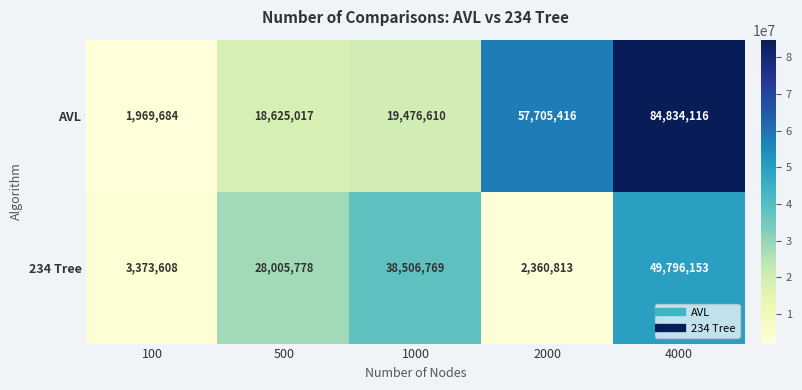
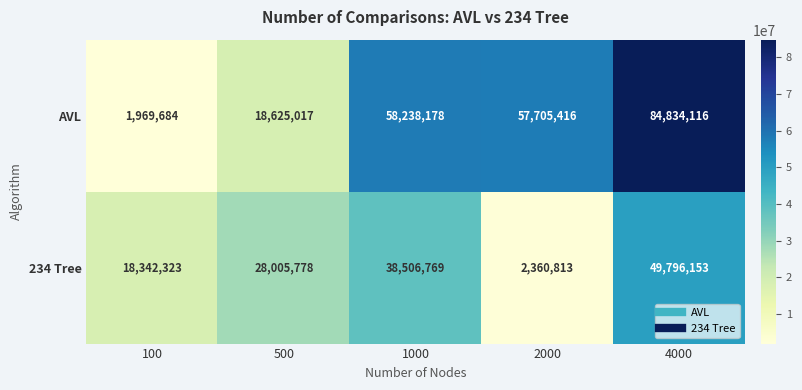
  {
    "AVL": {
      "100": "1,969,684",
      "500": "18,625,017",
-     "1000": "19,476,610",
+     "1000": "58,238,178",
      "2000": "57,705,416",
      "4000": "84,834,116"
    },
    "234 Tree": {
-     "100": "3,373,608",
+     "100": "18,342,323",
      "500": "28,005,778",
      "1000": "38,506,769",
      "2000": "2,360,813",
      "4000": "49,796,153"
    }
  }
